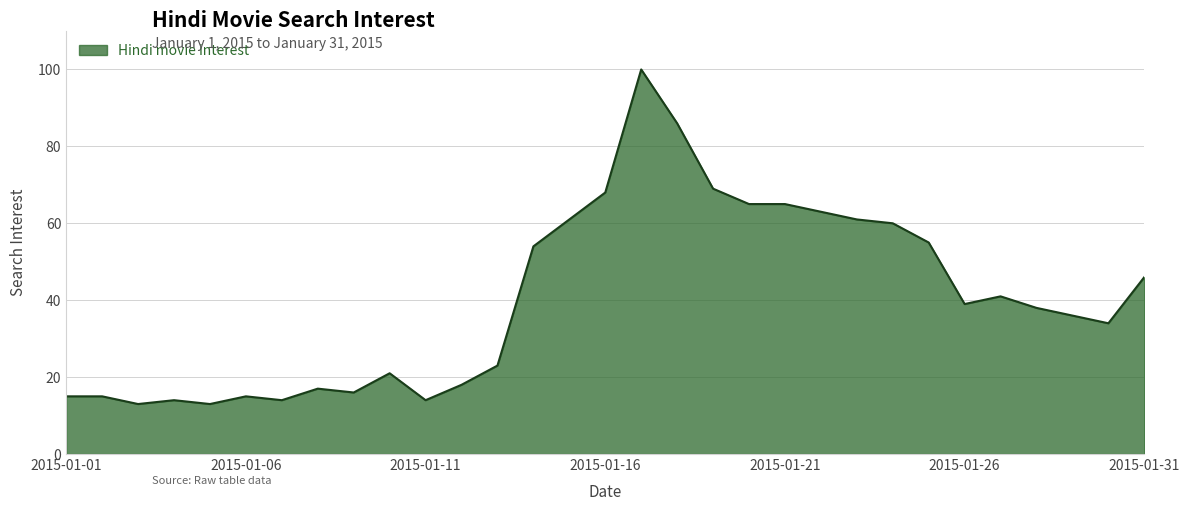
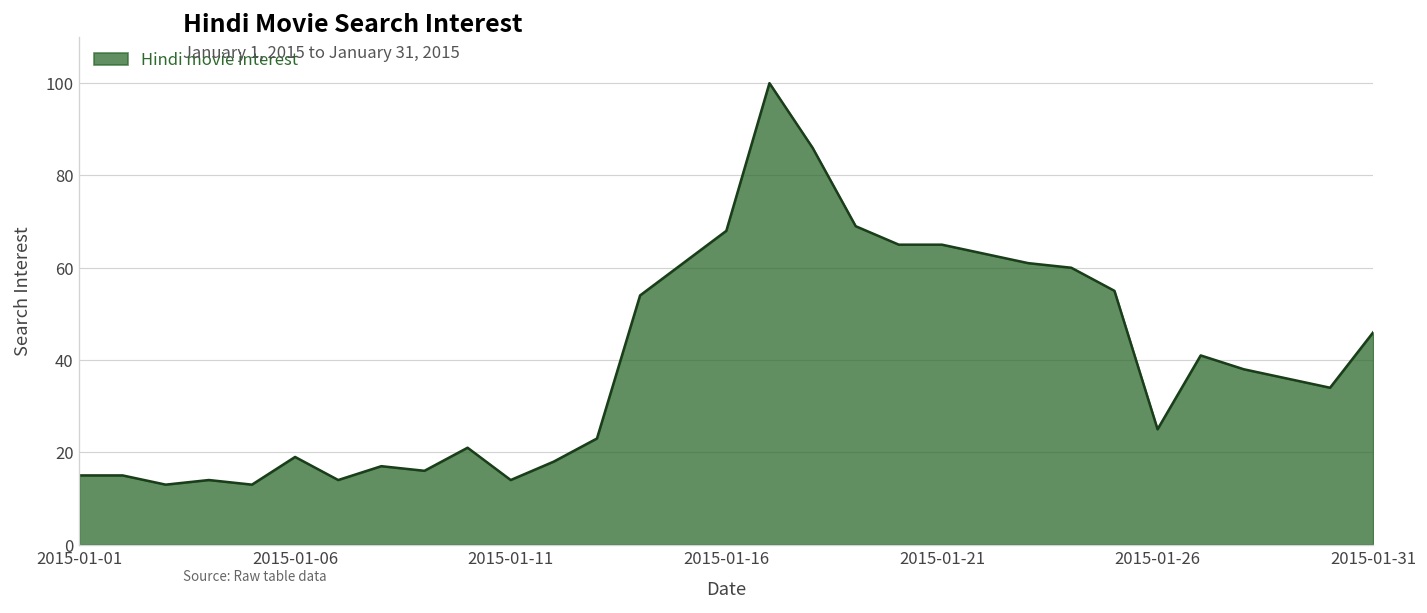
  {
    "2015-01-01": 15,
-   "2015-01-06": 15,
+   "2015-01-06": 19,
    "2015-01-11": 14,
    "2015-01-16": 68,
    "2015-01-21": 65,
-   "2015-01-26": 39,
+   "2015-01-26": 25,
    "2015-01-31": 46
  }
